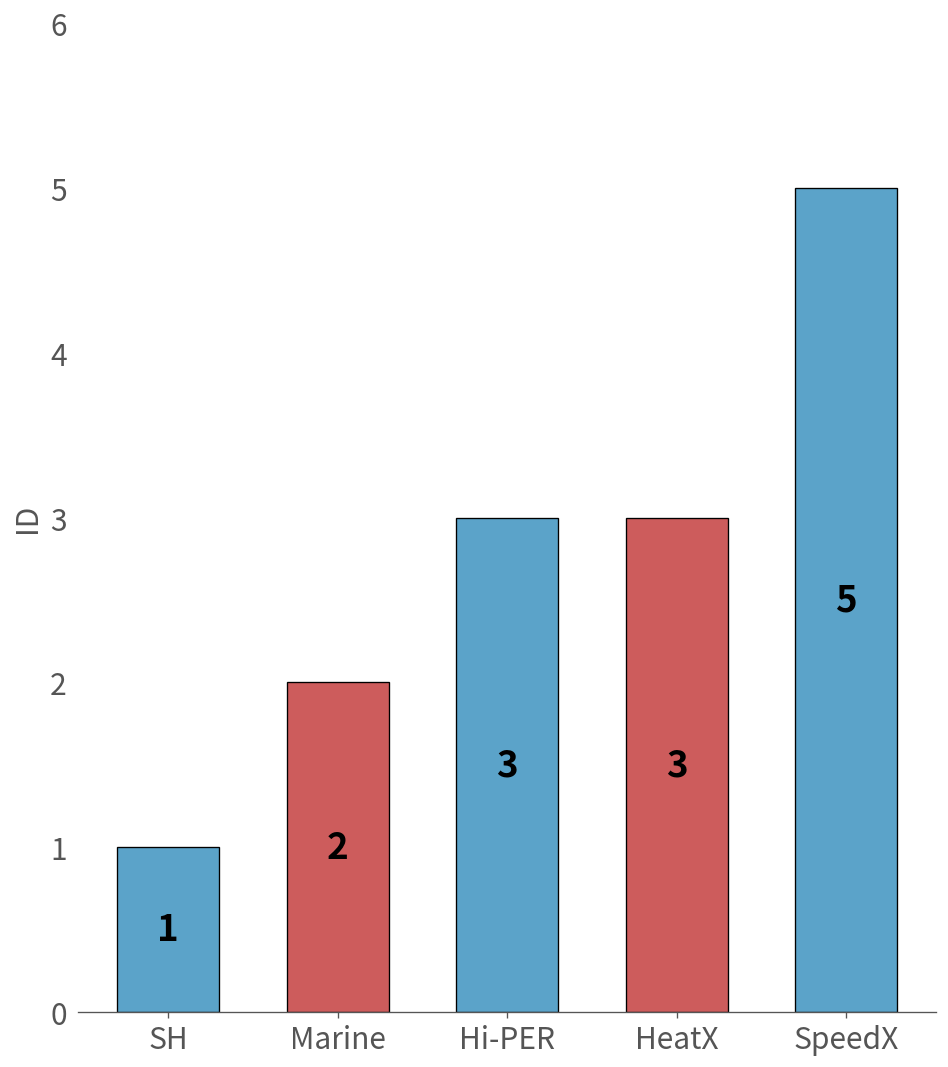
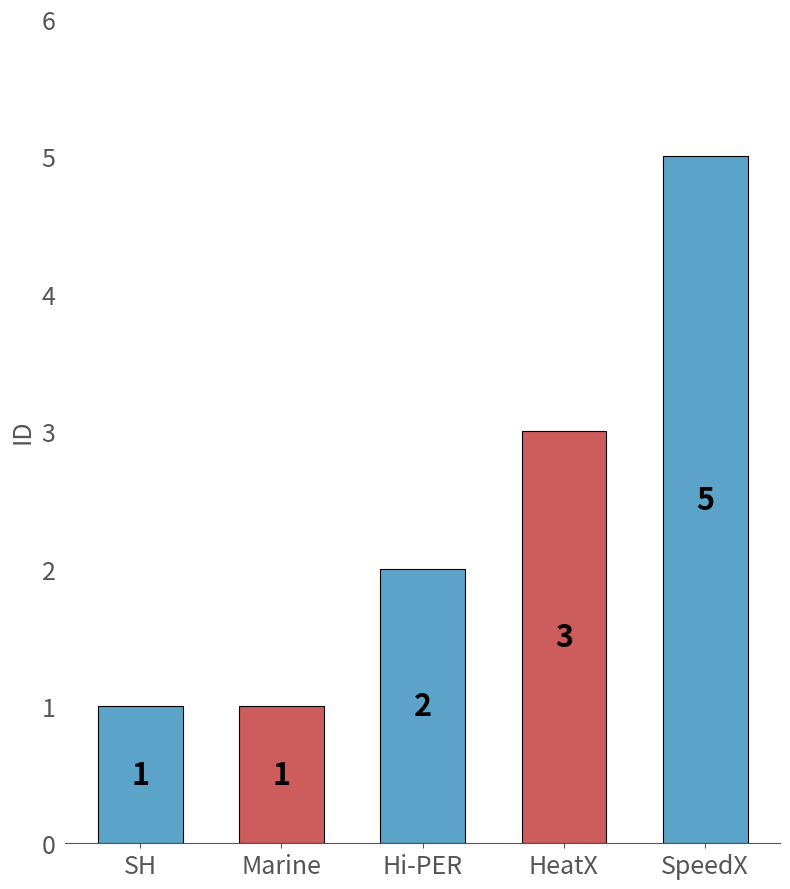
  {
    "SH": 1,
-   "Marine": 2,
-   "Hi-PER": 3,
+   "Marine": 1,
+   "Hi-PER": 2,
    "HeatX": 3,
    "SpeedX": 5
  }
